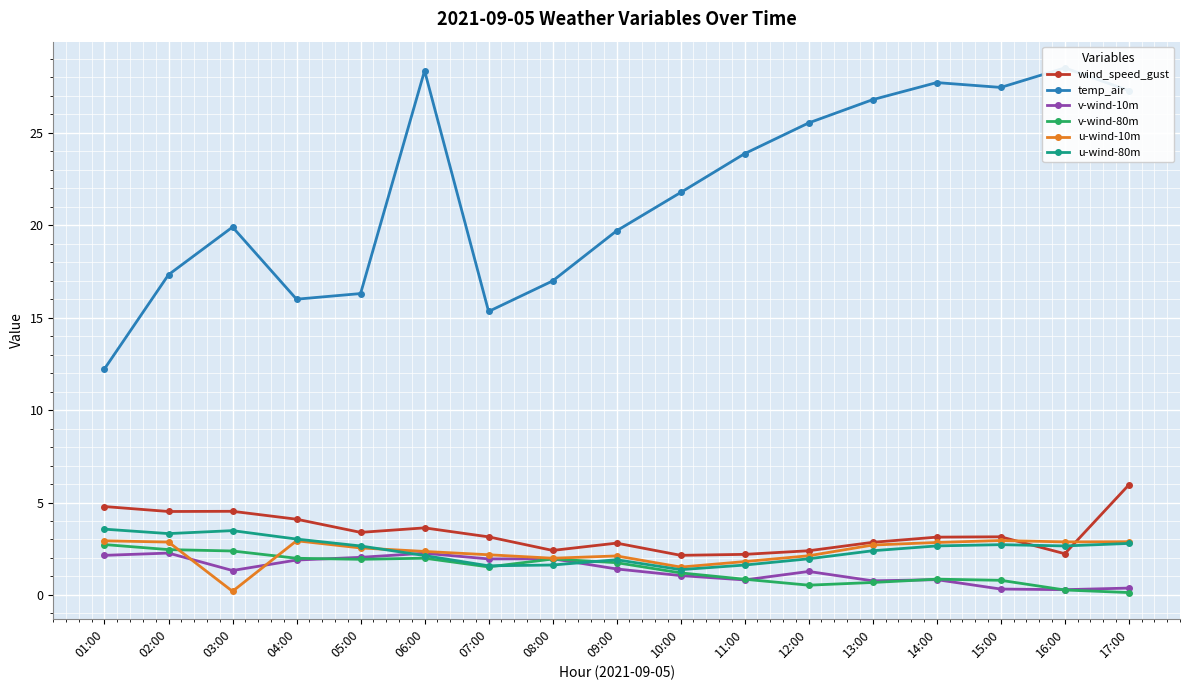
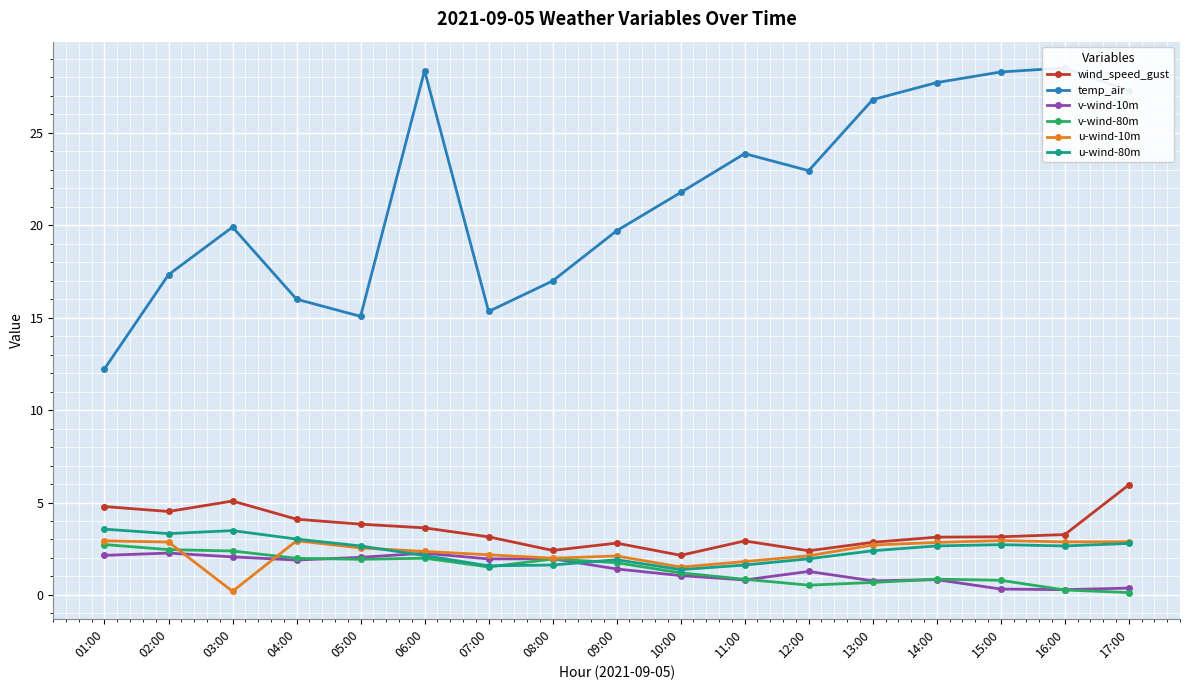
  {
    "wind_speed_gust": {
      "01:00": 4.8,
      "02:00": 4.5,
-     "03:00": 4.5,
+     "03:00": 5.1,
      "04:00": 4.1,
-     "05:00": 3.4,
+     "05:00": 3.8,
      "06:00": 3.6,
      "07:00": 3.1,
      "08:00": 2.4,
      "09:00": 2.8,
      "10:00": 2.1,
-     "11:00": 2.2,
+     "11:00": 2.9,
      "12:00": 2.4,
      "13:00": 2.8,
      "14:00": 3.1,
      "15:00": 3.1,
-     "16:00": 2.2,
+     "16:00": 3.3,
      "17:00": 6.0
    },
    "temp_air": {
      "01:00": 12.2,
      "02:00": 17.3,
      "03:00": 19.9,
      "04:00": 16.0,
-     "05:00": 16.3,
+     "05:00": 15.1,
      "06:00": 28.4,
      "07:00": 15.3,
      "08:00": 17.0,
      "09:00": 19.7,
      "10:00": 21.8,
      "11:00": 23.9,
-     "12:00": 25.5,
+     "12:00": 23.0,
      "13:00": 26.8,
      "14:00": 27.7,
-     "15:00": 27.5
+     "15:00": 28.3
    },
    "v-wind-10m": {
      "01:00": 2.1,
      "02:00": 2.3,
-     "03:00": 1.3,
+     "03:00": 2.1,
      "07:00": 1.9,
      "09:00": 1.4,
      "10:00": 1.0,
      "12:00": 1.3,
      "15:00": 0.3,
      "17:00": 0.4
    },
    "u-wind-10m": {
      "01:00": 2.9,
      "02:00": 2.9,
      "03:00": 0.2,
      "07:00": 2.2,
      "09:00": 2.1,
      "10:00": 1.5,
      "11:00": 1.8,
      "12:00": 2.1,
      "13:00": 2.7,
      "14:00": 2.8,
      "15:00": 2.9,
      "16:00": 2.9
    }
  }
